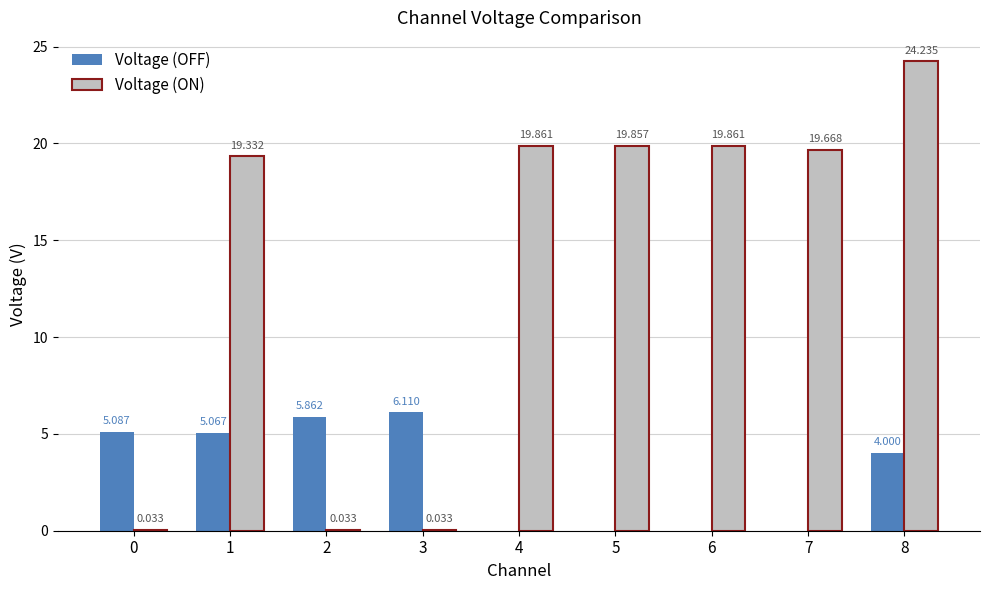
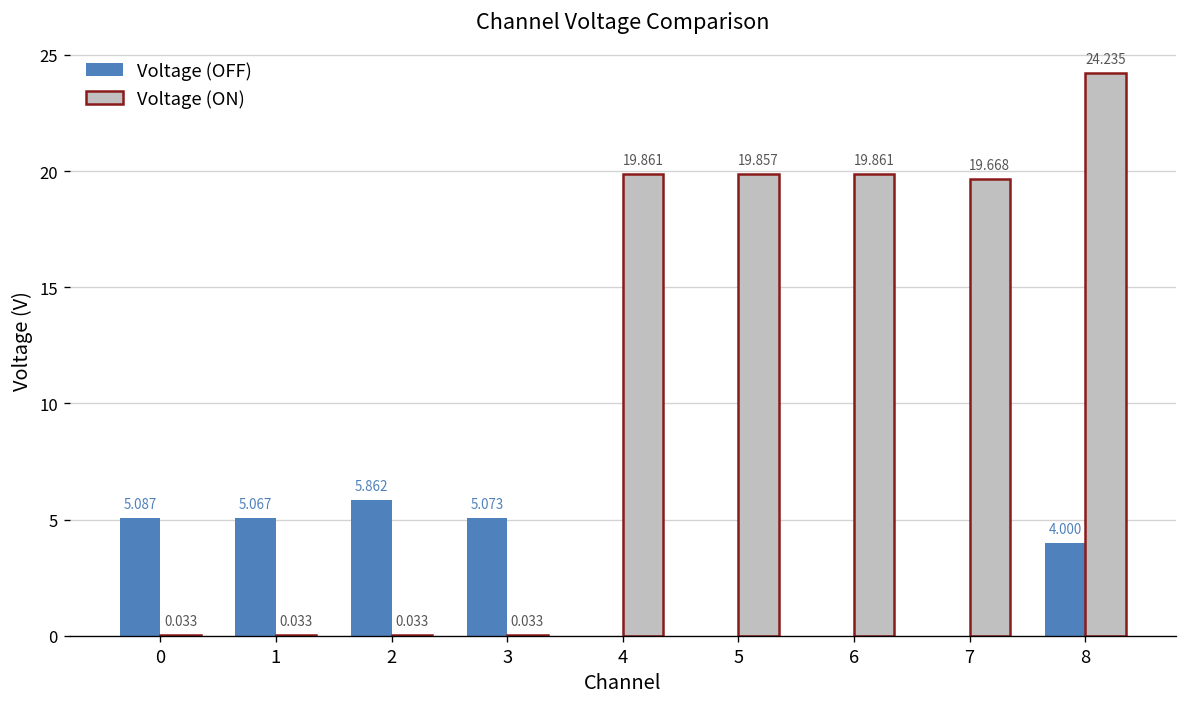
  {
    "Voltage (OFF)": {
      "0": 5.087,
      "1": 5.067,
      "2": 5.862,
-     "3": 6.110,
+     "3": 5.073,
      "8": 4.000
    },
    "Voltage (ON)": {
      "0": 0.033,
-     "1": 19.332,
+     "1": 0.033,
      "2": 0.033,
      "3": 0.033,
      "4": 19.861,
      "5": 19.857,
      "6": 19.861,
      "7": 19.668,
      "8": 24.235
    }
  }
